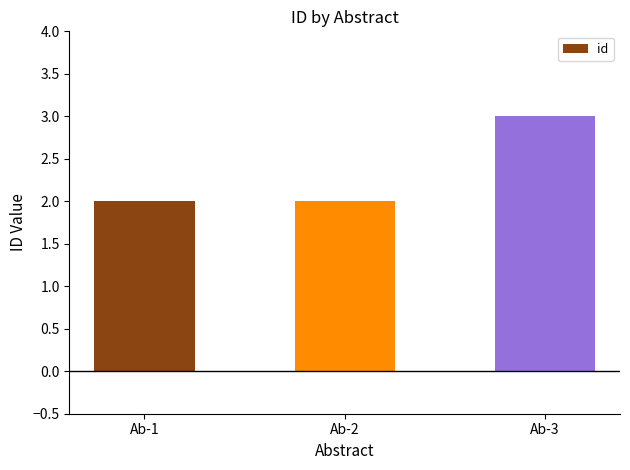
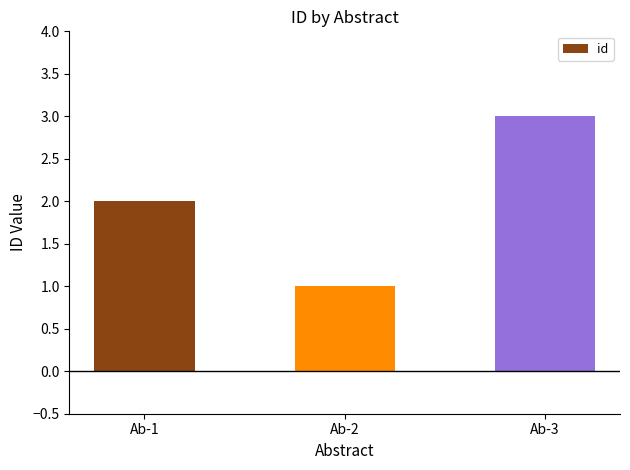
  {
    "Ab-1": 2,
-   "Ab-2": 2,
+   "Ab-2": 1,
    "Ab-3": 3
  }
